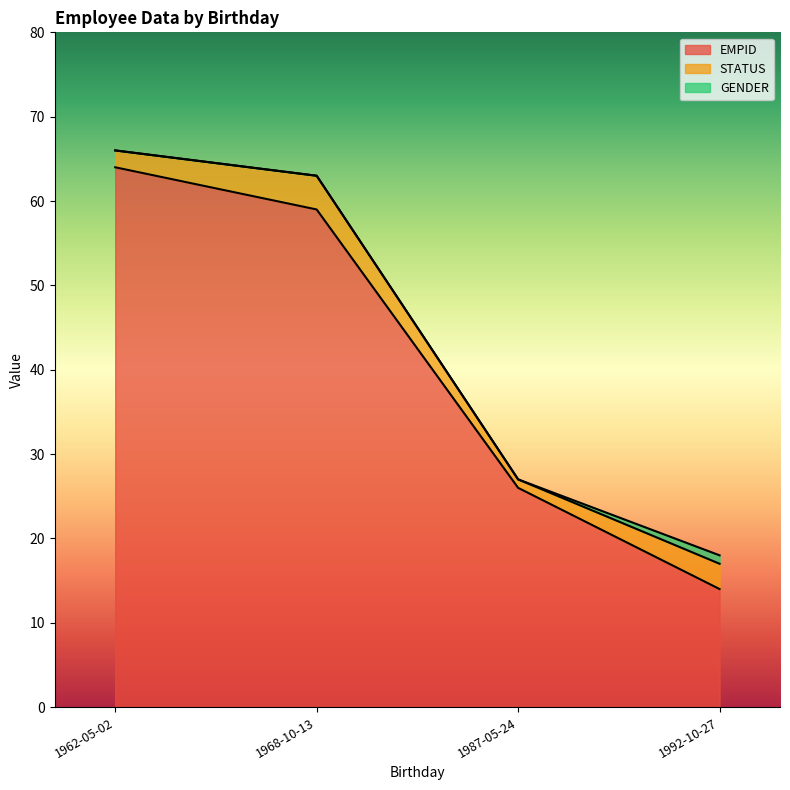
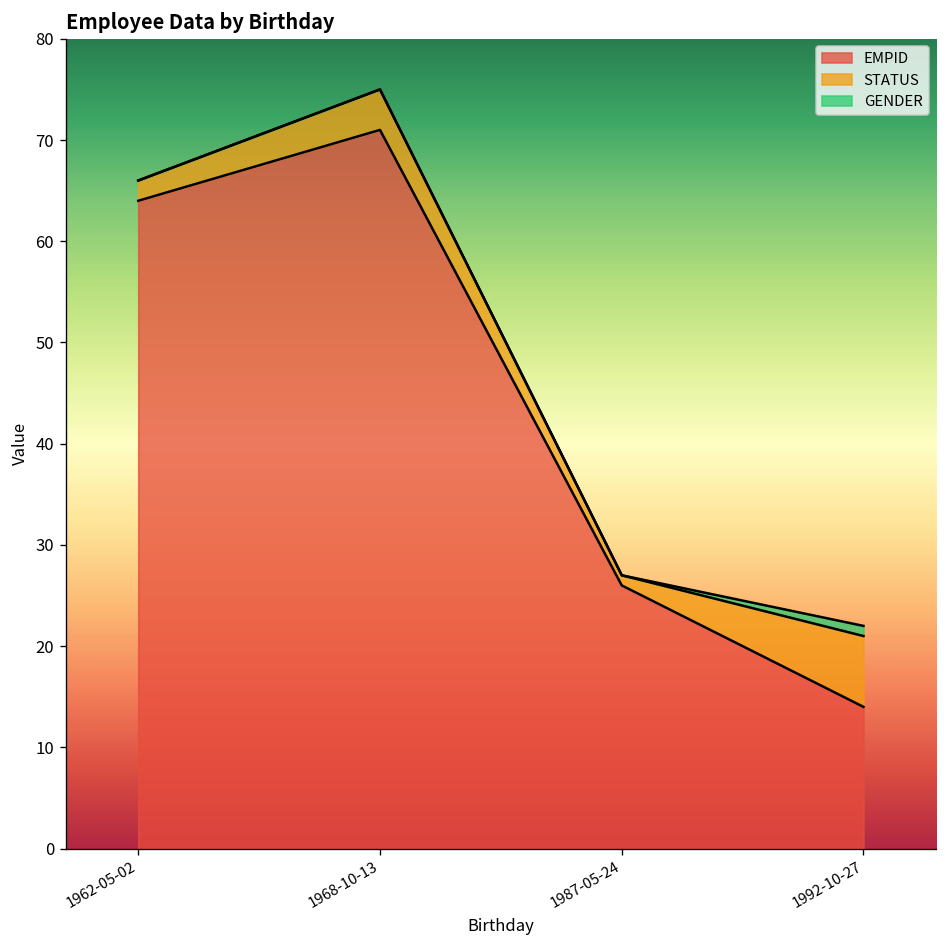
  {
    "EMPID": {
      "1962-05-02": 64,
-     "1968-10-13": 59,
+     "1968-10-13": 71,
      "1987-05-24": 26,
      "1992-10-27": 14
    },
    "STATUS": {
-     "1992-10-27": 3
+     "1992-10-27": 7
    },
    "GENDER": {
      "1992-10-27": 1
    }
  }
